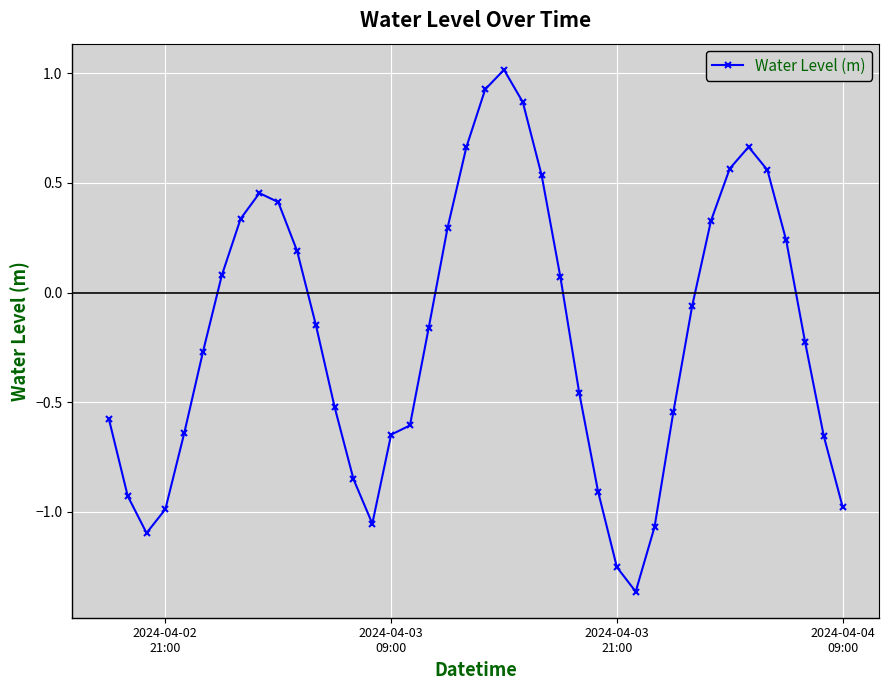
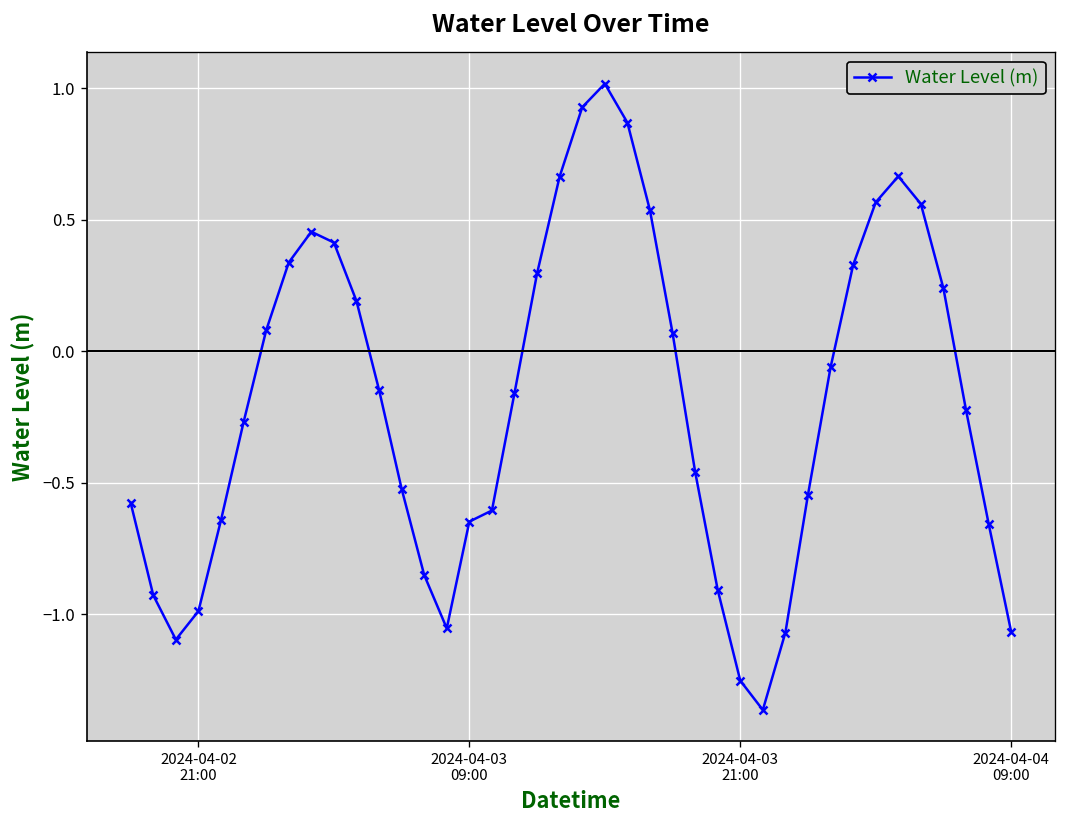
  {
    "2024-04-02 21:00": -0.99,
    "2024-04-03 09:00": -0.65,
    "2024-04-03 21:00": -1.25,
-   "2024-04-04 09:00": -0.98
+   "2024-04-04 09:00": -1.07
  }
